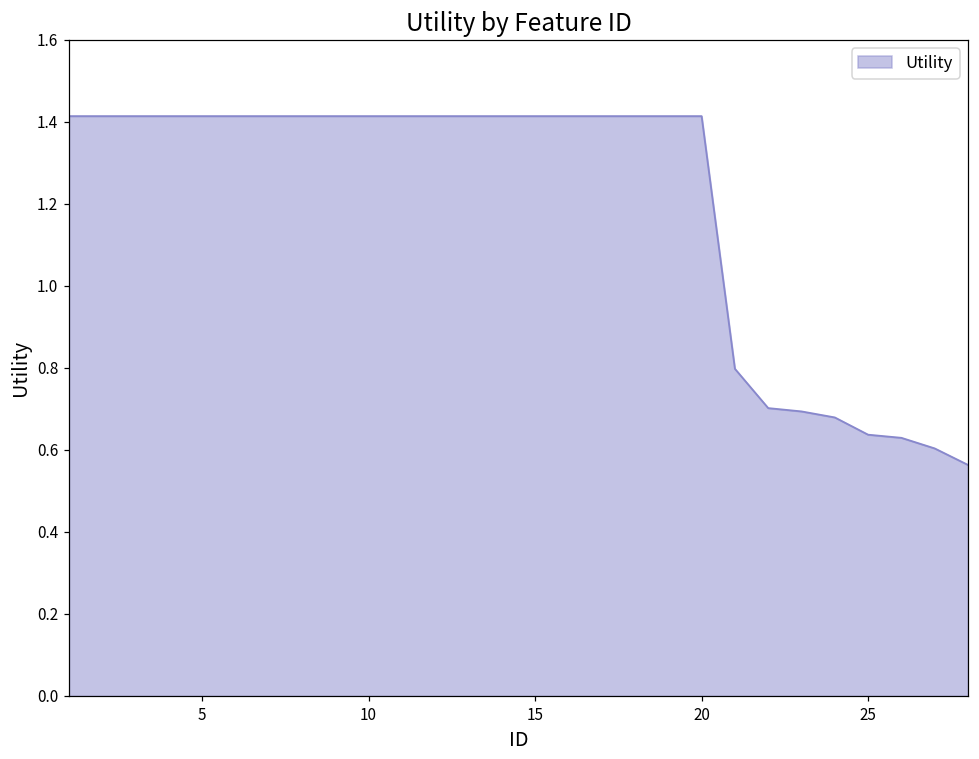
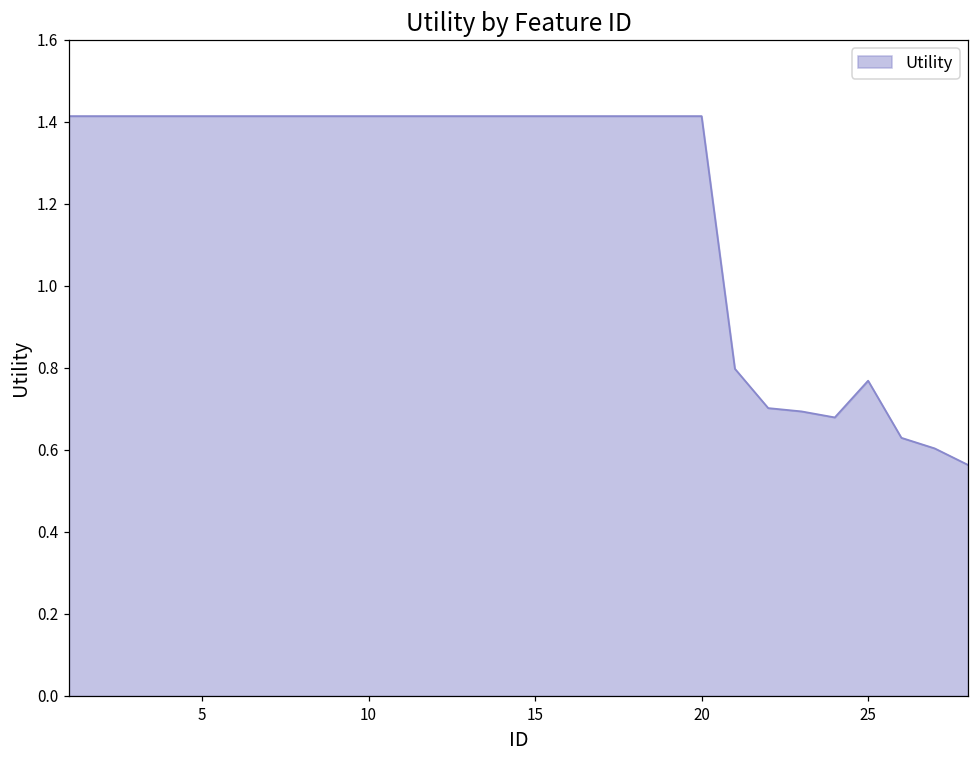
  {
    "5": 1.41,
    "10": 1.41,
    "15": 1.41,
    "20": 1.41,
-   "25": 0.64
+   "25": 0.77
  }
